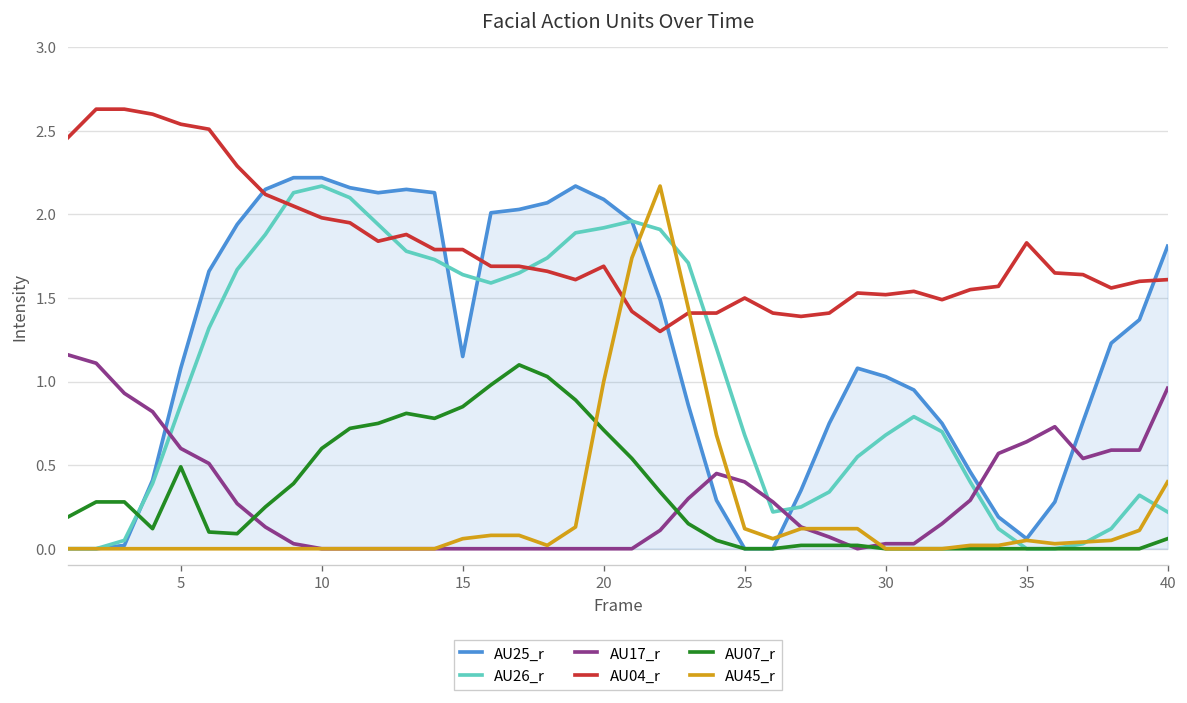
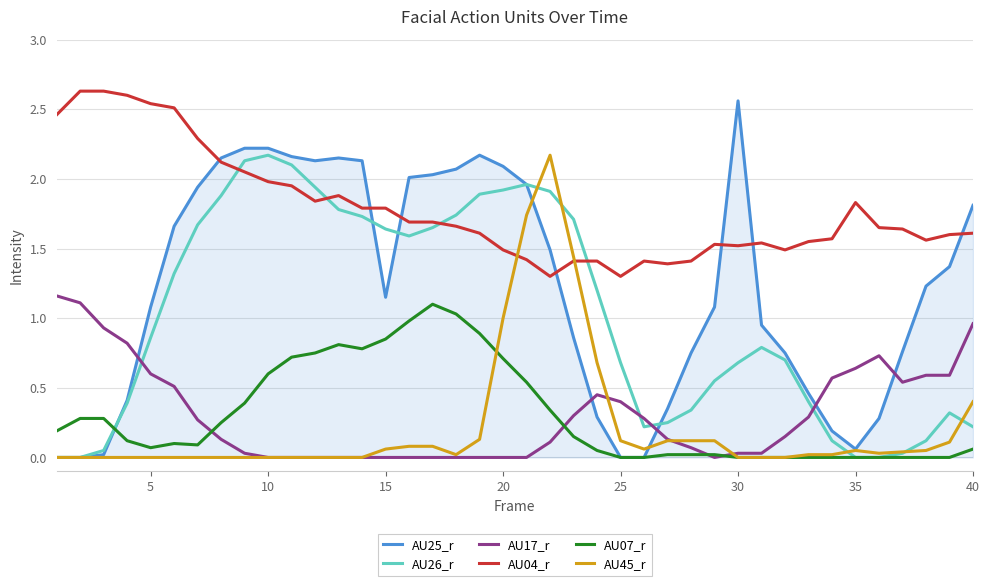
  {
    "AU25_r": {
      "5": 1.08,
      "10": 2.22,
      "15": 1.15,
      "20": 2.09,
-     "30": 1.03,
+     "30": 2.56,
      "40": 1.81
    },
    "AU26_r": {
      "5": 0.86,
      "10": 2.17,
      "15": 1.64,
      "20": 1.92,
      "25": 0.68,
      "30": 0.68,
      "40": 0.22
    },
    "AU17_r": {
      "5": 0.60,
      "15": 0.00,
      "20": 0.00,
      "25": 0.40,
      "30": 0.03,
      "35": 0.64,
      "40": 0.96
    },
    "AU04_r": {
      "5": 2.54,
      "10": 1.98,
      "15": 1.79,
-     "20": 1.69,
-     "25": 1.5,
+     "20": 1.49,
+     "25": 1.3,
      "30": 1.52,
      "35": 1.83,
      "40": 1.61
    },
    "AU07_r": {
-     "5": 0.49,
+     "5": 0.07,
      "10": 0.60,
      "15": 0.85,
      "20": 0.71,
      "40": 0.06
    },
    "AU45_r": {
      "5": 0.00,
      "15": 0.06,
      "20": 1.00,
      "25": 0.12,
      "40": 0.40
    }
  }
